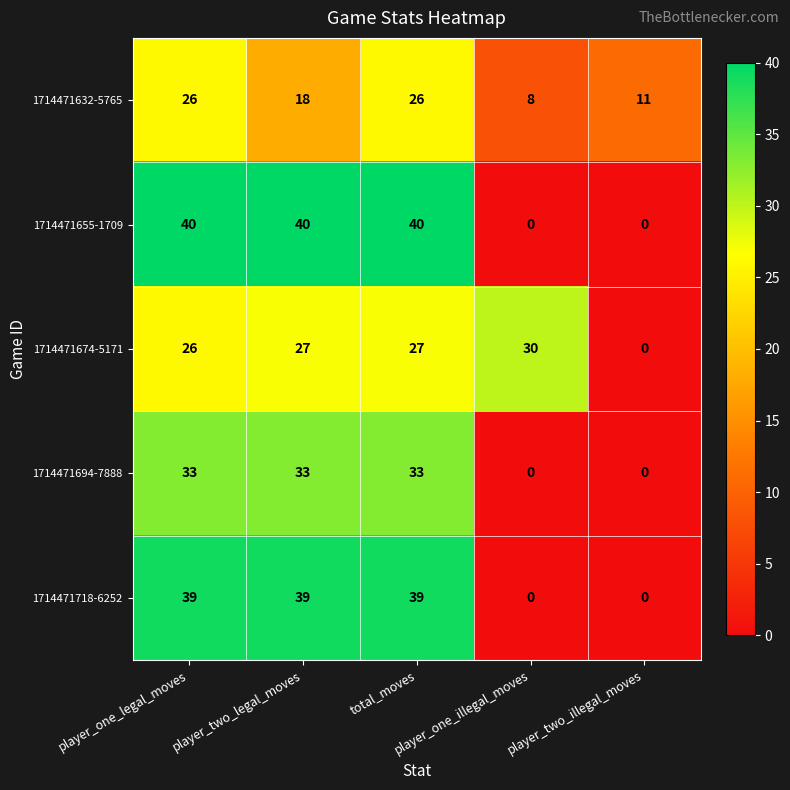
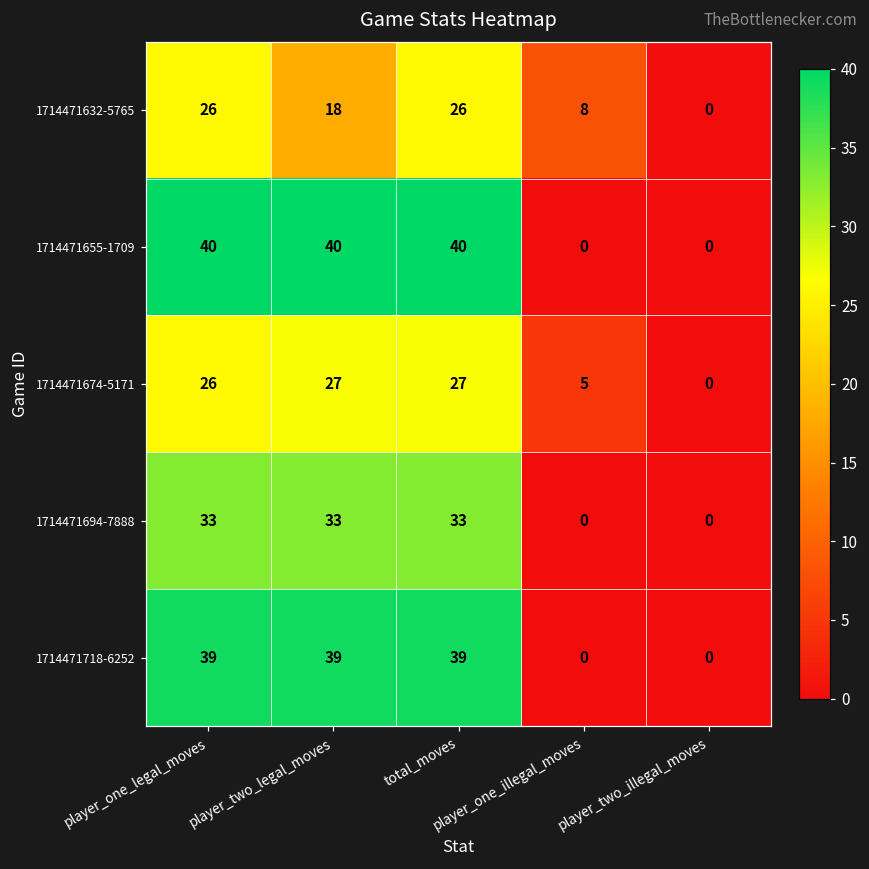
  {
    "1714471632-5765": {
      "player_one_legal_moves": 26,
      "player_two_legal_moves": 18,
      "total_moves": 26,
      "player_one_illegal_moves": 8,
-     "player_two_illegal_moves": 11
+     "player_two_illegal_moves": 0
    },
    "1714471655-1709": {
      "player_one_legal_moves": 40,
      "player_two_legal_moves": 40,
      "total_moves": 40,
      "player_one_illegal_moves": 0,
      "player_two_illegal_moves": 0
    },
    "1714471674-5171": {
      "player_one_legal_moves": 26,
      "player_two_legal_moves": 27,
      "total_moves": 27,
-     "player_one_illegal_moves": 30,
+     "player_one_illegal_moves": 5,
      "player_two_illegal_moves": 0
    },
    "1714471694-7888": {
      "player_one_legal_moves": 33,
      "player_two_legal_moves": 33,
      "total_moves": 33,
      "player_one_illegal_moves": 0,
      "player_two_illegal_moves": 0
    },
    "1714471718-6252": {
      "player_one_legal_moves": 39,
      "player_two_legal_moves": 39,
      "total_moves": 39,
      "player_one_illegal_moves": 0,
      "player_two_illegal_moves": 0
    }
  }
